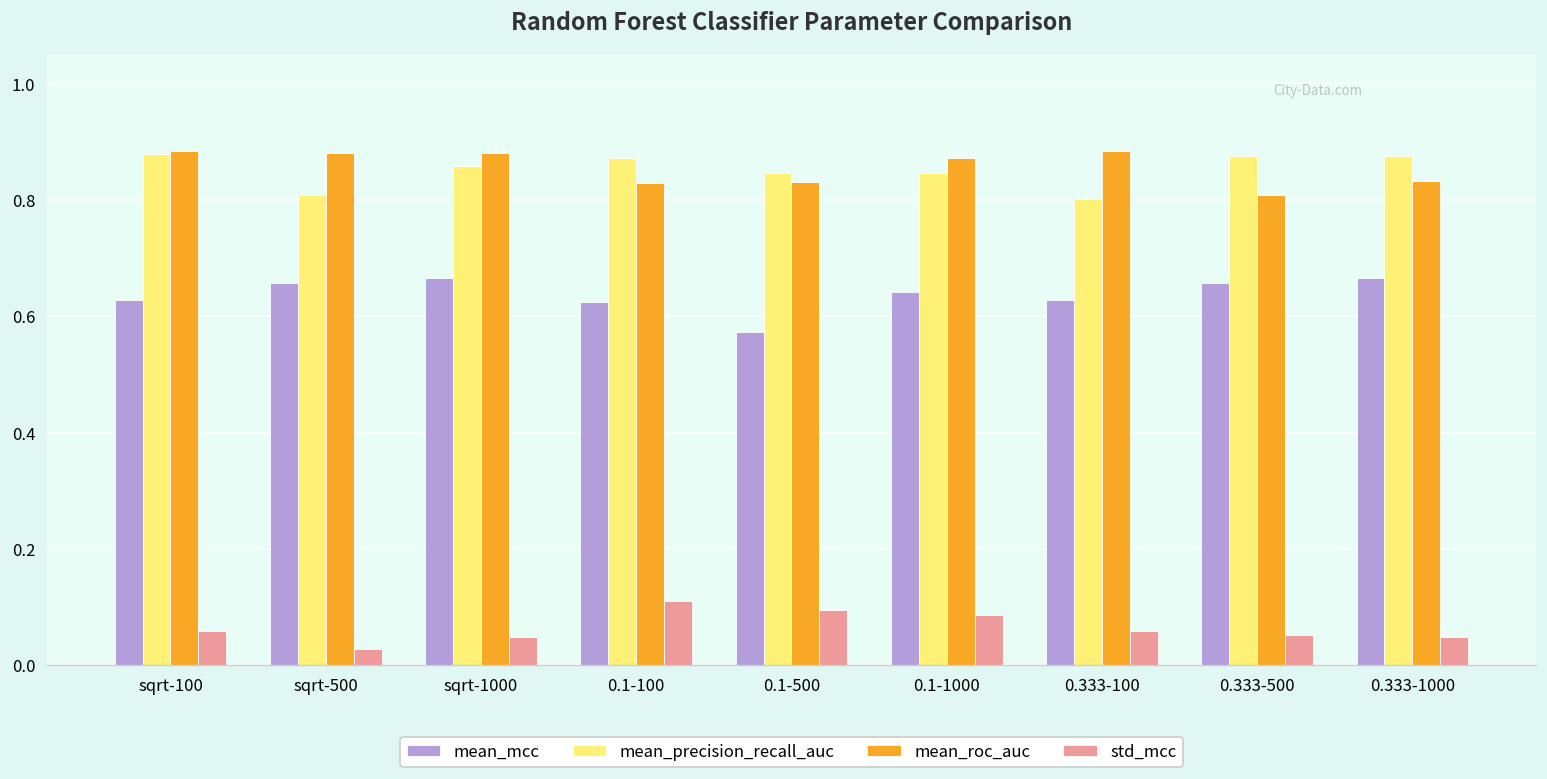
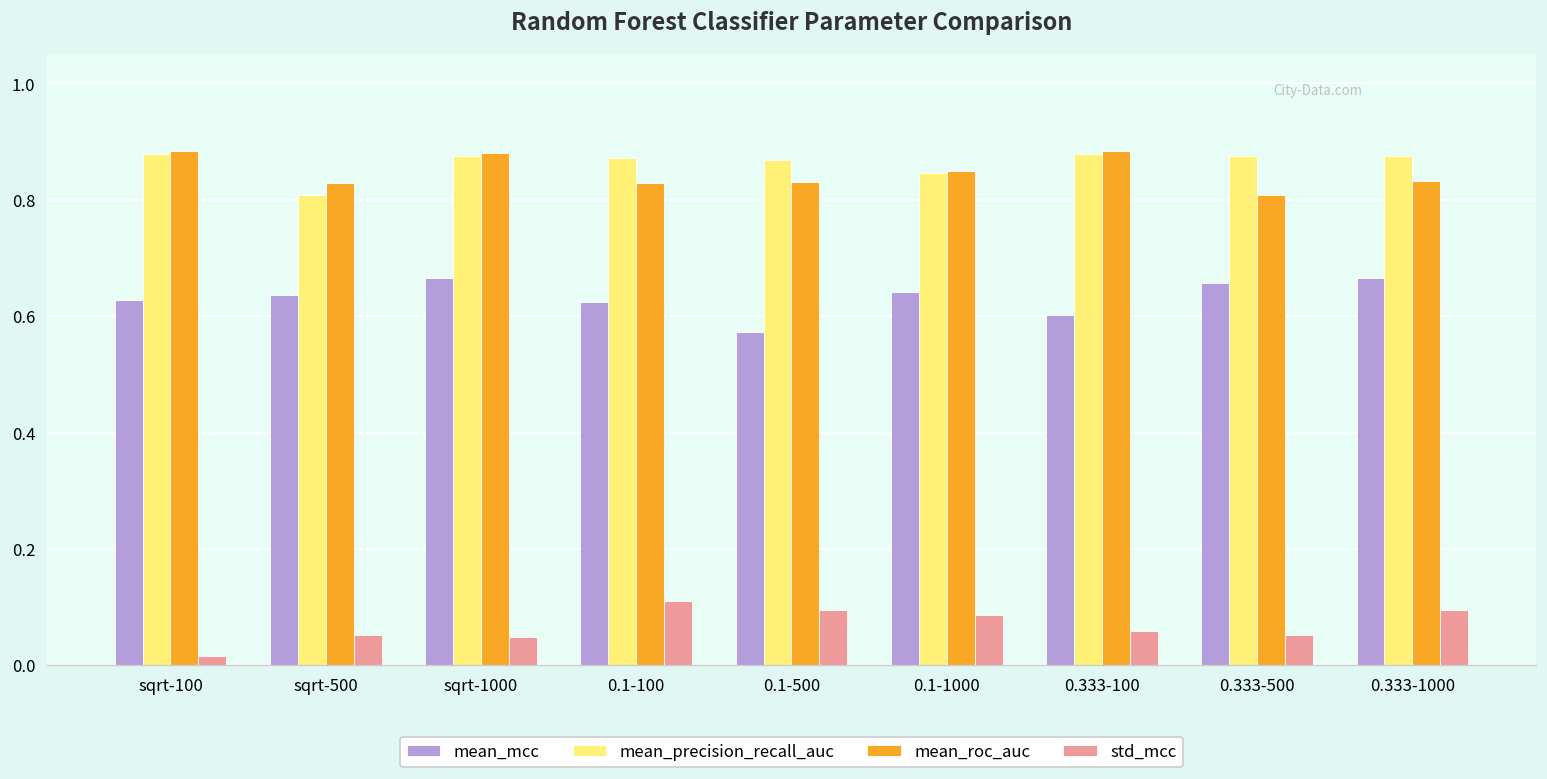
  {
    "mean_mcc": {
      "sqrt-100": 0.63,
-     "sqrt-500": 0.66,
+     "sqrt-500": 0.64,
      "sqrt-1000": 0.67,
      "0.1-100": 0.62,
      "0.1-500": 0.57,
      "0.1-1000": 0.64,
-     "0.333-100": 0.63,
+     "0.333-100": 0.60,
      "0.333-500": 0.66,
      "0.333-1000": 0.67
    },
    "mean_precision_recall_auc": {
      "sqrt-100": 0.88,
      "sqrt-500": 0.81,
-     "sqrt-1000": 0.86,
+     "sqrt-1000": 0.88,
      "0.1-100": 0.87,
-     "0.1-500": 0.85,
+     "0.1-500": 0.87,
      "0.1-1000": 0.85,
-     "0.333-100": 0.80,
+     "0.333-100": 0.88,
      "0.333-500": 0.87,
      "0.333-1000": 0.88
    },
    "mean_roc_auc": {
      "sqrt-100": 0.88,
-     "sqrt-500": 0.88,
+     "sqrt-500": 0.83,
      "sqrt-1000": 0.88,
      "0.1-100": 0.83,
      "0.1-500": 0.83,
-     "0.1-1000": 0.87,
+     "0.1-1000": 0.85,
      "0.333-100": 0.88,
      "0.333-500": 0.81,
      "0.333-1000": 0.83
    },
    "std_mcc": {
-     "sqrt-100": 0.06,
-     "sqrt-500": 0.03,
+     "sqrt-100": 0.02,
+     "sqrt-500": 0.05,
      "sqrt-1000": 0.05,
      "0.1-100": 0.11,
      "0.1-500": 0.10,
      "0.1-1000": 0.09,
      "0.333-100": 0.06,
      "0.333-500": 0.05,
-     "0.333-1000": 0.05
+     "0.333-1000": 0.09
    }
  }
